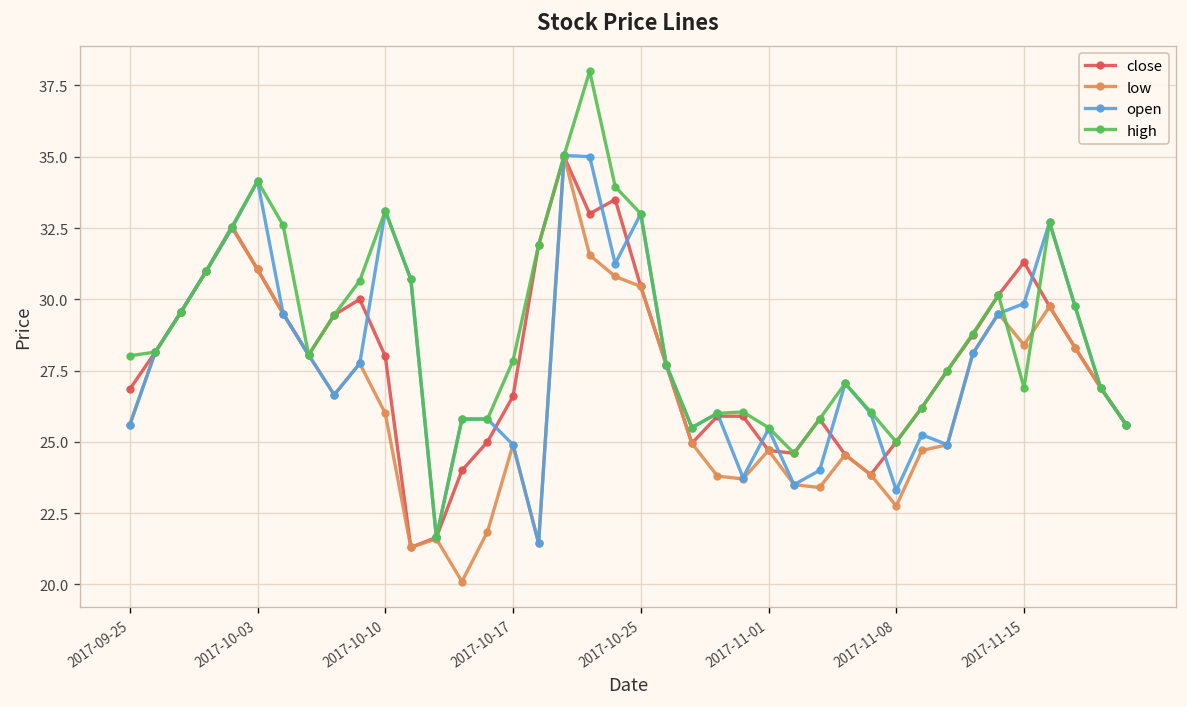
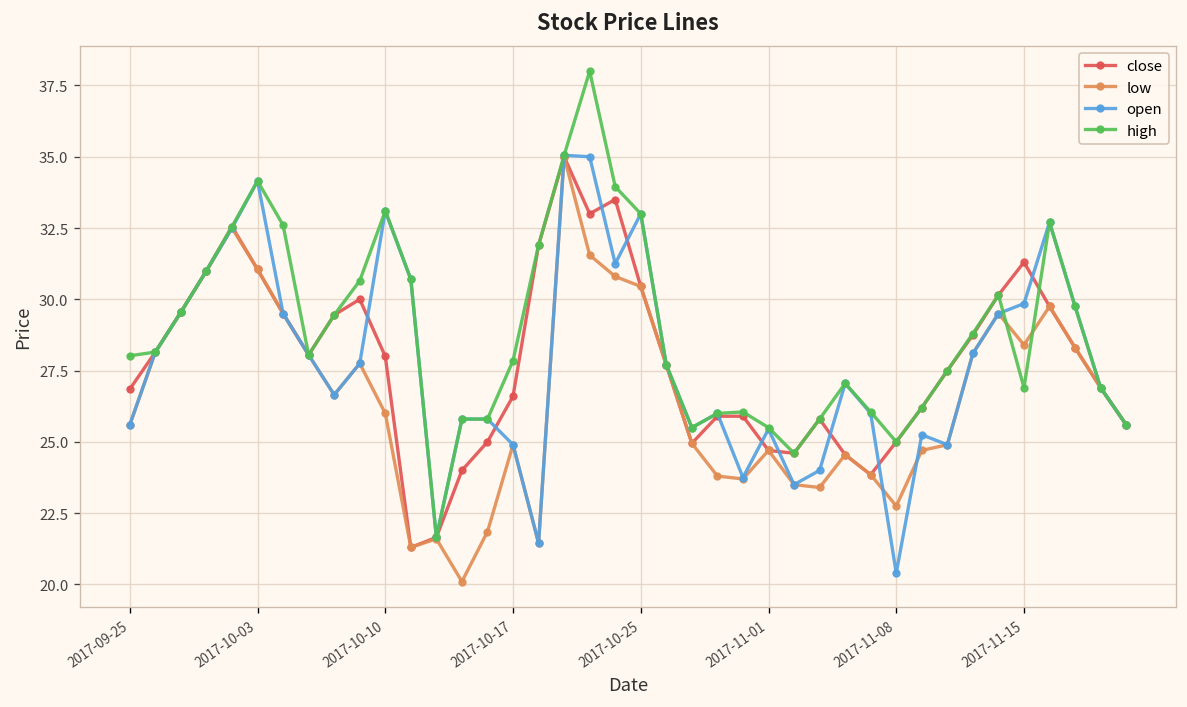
  {
    "open": {
-     "2017-11-08": 23.3,
+     "2017-11-08": 20.4,
      "2017-11-15": 29.9
    },
    "high": {
      "2017-09-25": 28.0,
      "2017-10-17": 27.9,
      "2017-11-15": 26.9
    }
  }
